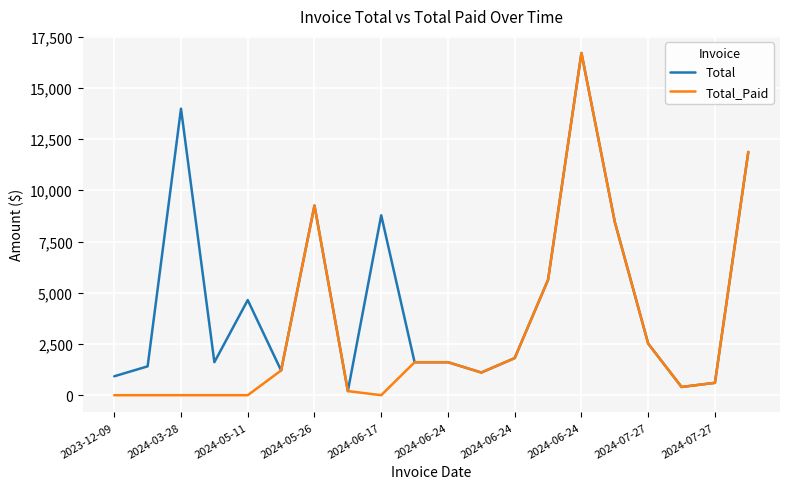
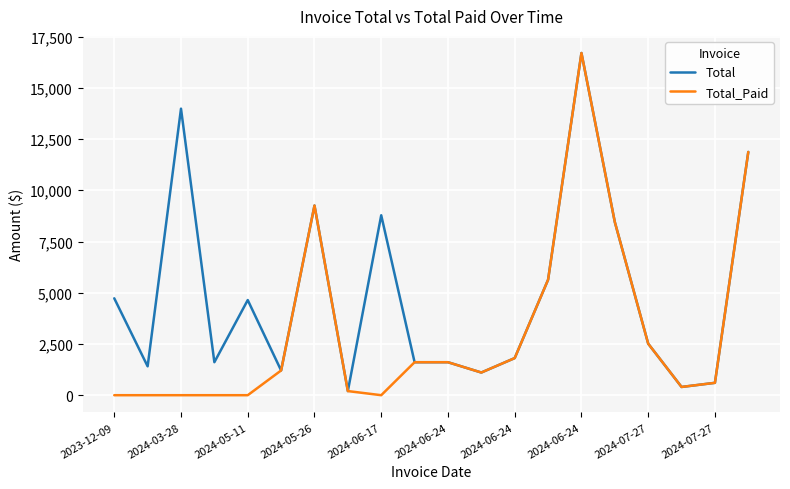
  {
    "Total": {
-     "2023-12-09": "900",
+     "2023-12-09": "4,700",
      "2024-05-11": "4,600",
      "2024-06-17": "8,800"
    },
    "Total_Paid": {
      "2023-12-09": "0",
      "2024-05-11": "0",
      "2024-06-17": "0"
    }
  }
